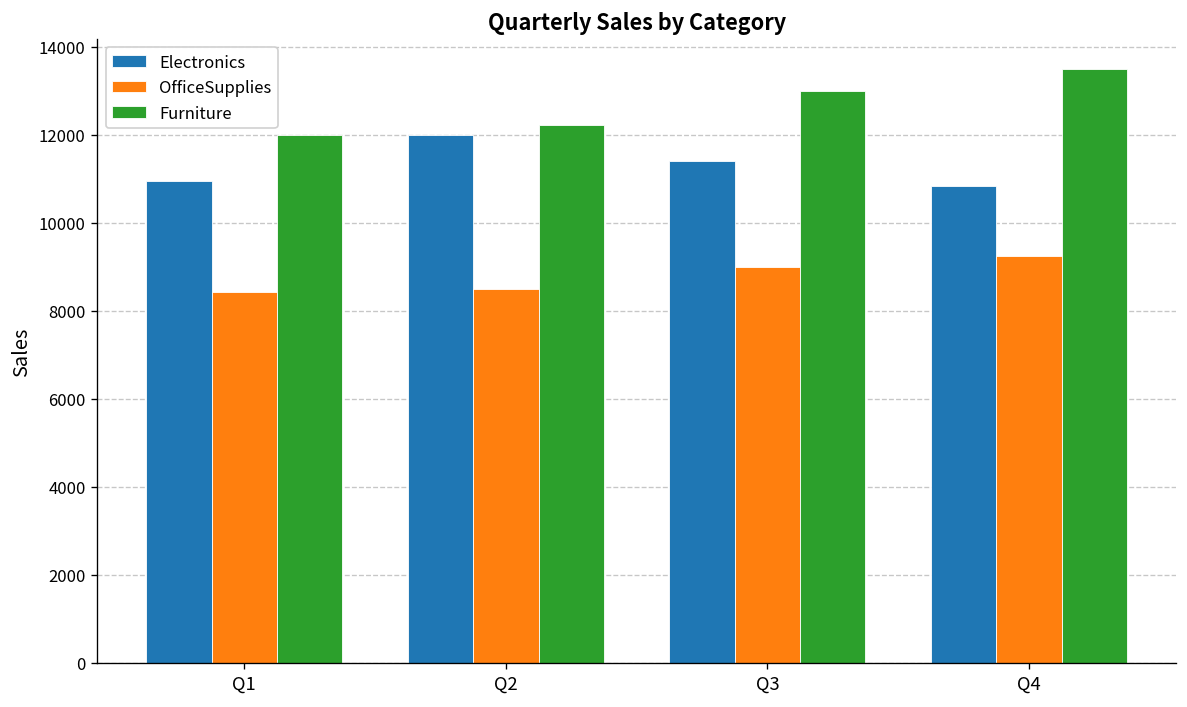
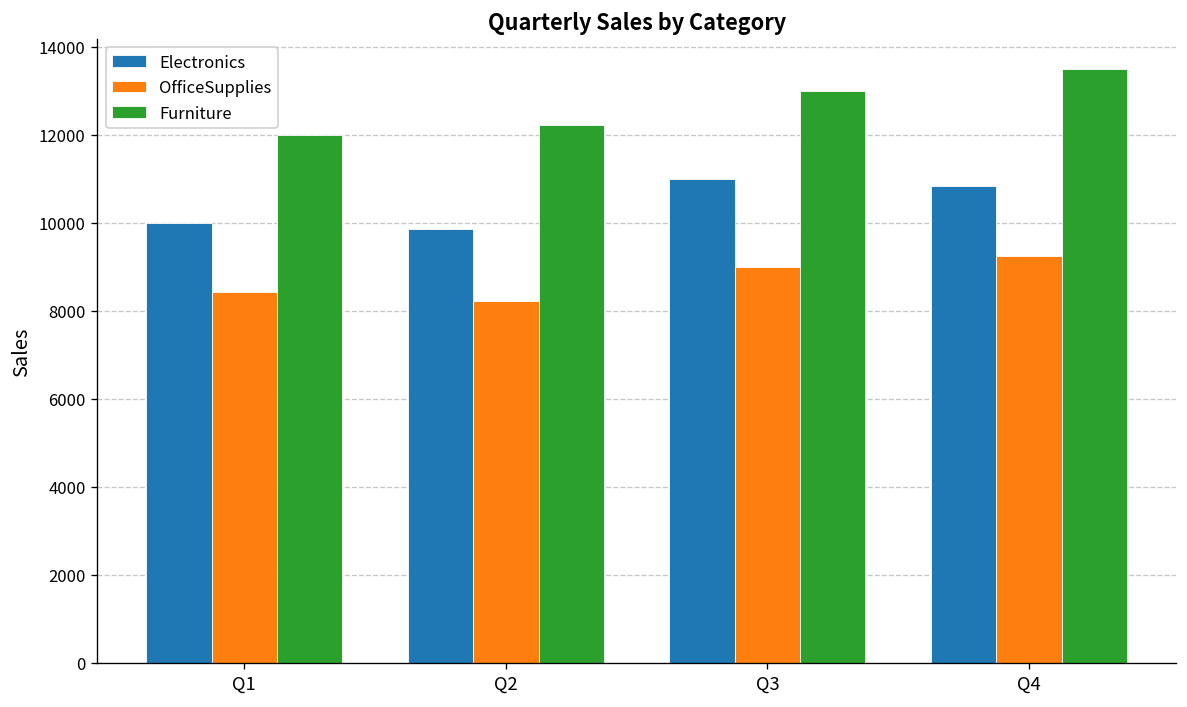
  {
    "Electronics": {
-     "Q1": 11000,
-     "Q2": 12000,
-     "Q3": 11400,
+     "Q1": 10000,
+     "Q2": 9900,
+     "Q3": 11000,
      "Q4": 10800
    },
    "OfficeSupplies": {
      "Q1": 8400,
-     "Q2": 8500,
+     "Q2": 8200,
      "Q3": 9000,
      "Q4": 9200
    },
    "Furniture": {
      "Q1": 12000,
      "Q2": 12200,
      "Q3": 13000,
      "Q4": 13500
    }
  }
